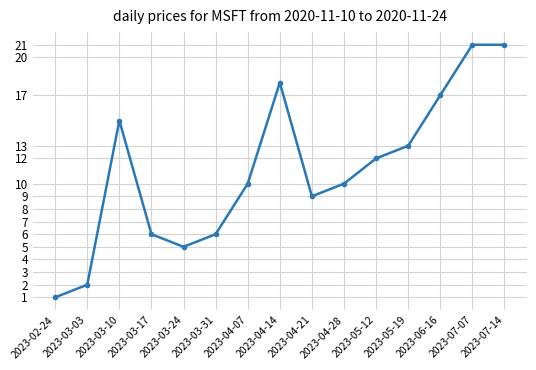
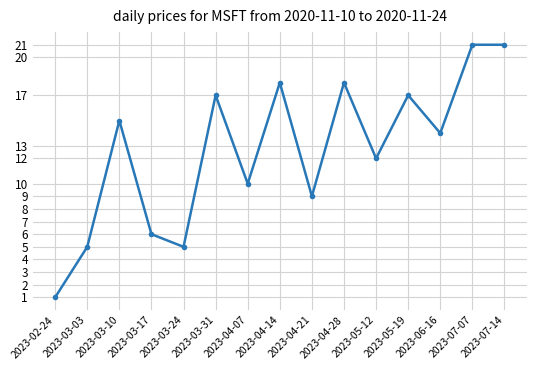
  {
    "2023-02-24": 1,
-   "2023-03-03": 2,
+   "2023-03-03": 5,
    "2023-03-10": 15,
    "2023-03-17": 6,
    "2023-03-24": 5,
-   "2023-03-31": 6,
+   "2023-03-31": 17,
    "2023-04-07": 10,
    "2023-04-14": 18,
    "2023-04-21": 9,
-   "2023-04-28": 10,
+   "2023-04-28": 18,
    "2023-05-12": 12,
-   "2023-05-19": 13,
-   "2023-06-16": 17,
+   "2023-05-19": 17,
+   "2023-06-16": 14,
    "2023-07-07": 21,
    "2023-07-14": 21
  }
